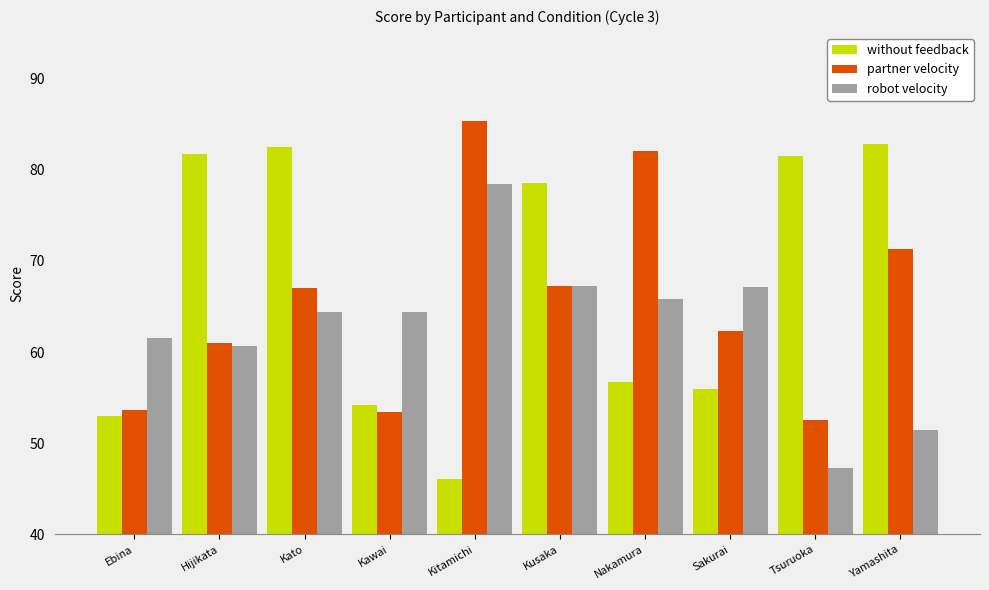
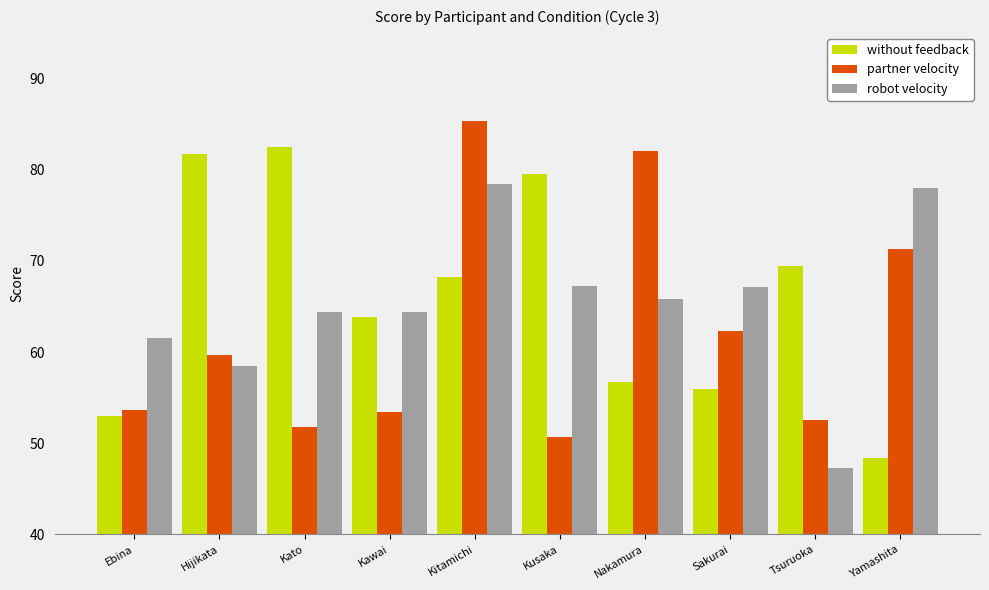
  {
    "without feedback": {
      "Ebina": 53,
      "Hijikata": 82,
      "Kato": 82,
-     "Kawai": 54,
-     "Kitamichi": 46,
-     "Kusaka": 79,
+     "Kawai": 64,
+     "Kitamichi": 68,
+     "Kusaka": 80,
      "Nakamura": 57,
      "Sakurai": 56,
-     "Tsuruoka": 81,
-     "Yamashita": 83
+     "Tsuruoka": 69,
+     "Yamashita": 48
    },
    "partner velocity": {
      "Ebina": 54,
-     "Hijikata": 61,
-     "Kato": 67,
+     "Hijikata": 60,
+     "Kato": 52,
      "Kawai": 53,
      "Kitamichi": 85,
-     "Kusaka": 67,
+     "Kusaka": 51,
      "Nakamura": 82,
      "Sakurai": 62,
      "Tsuruoka": 53,
      "Yamashita": 71
    },
    "robot velocity": {
      "Ebina": 61,
-     "Hijikata": 61,
+     "Hijikata": 59,
      "Kato": 64,
      "Kawai": 64,
      "Kitamichi": 78,
      "Kusaka": 67,
      "Nakamura": 66,
      "Sakurai": 67,
      "Tsuruoka": 47,
-     "Yamashita": 51
+     "Yamashita": 78
    }
  }
